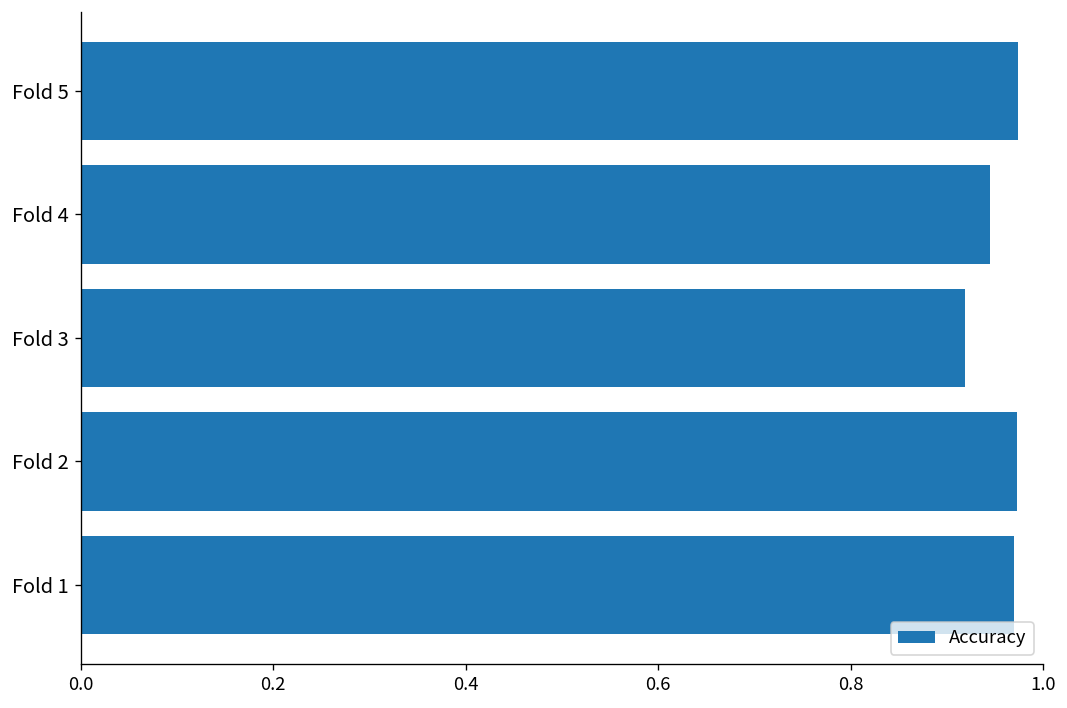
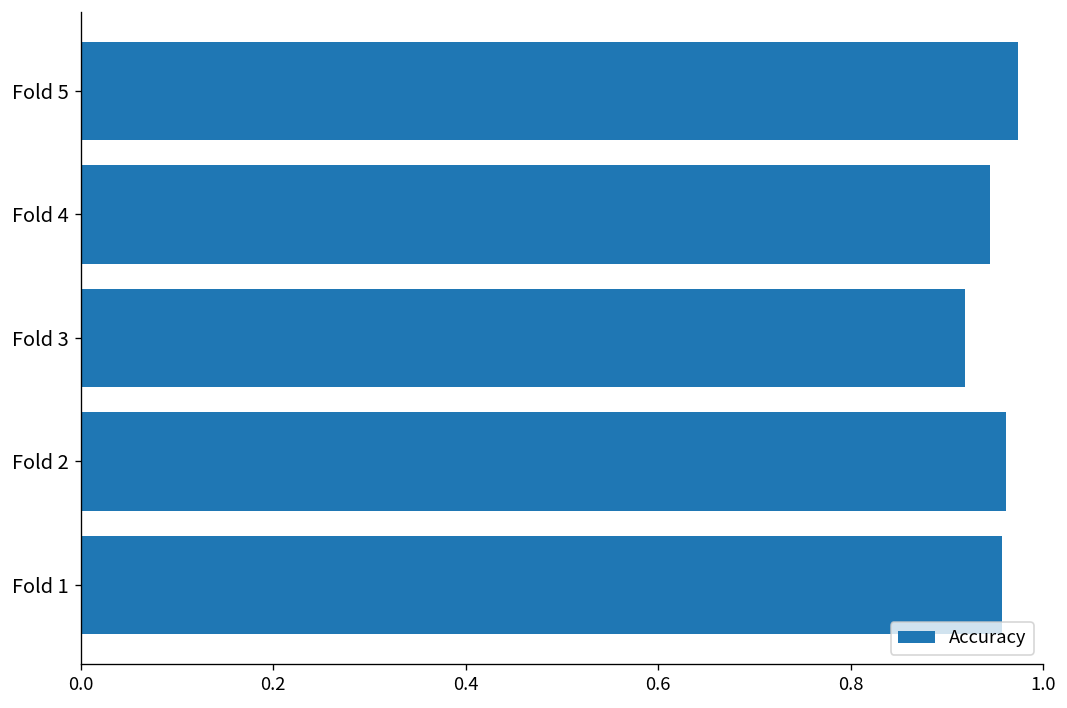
  {
    "Fold 5": 0.97,
    "Fold 4": 0.94,
    "Fold 3": 0.92,
-   "Fold 2": 0.97,
-   "Fold 1": 0.97
+   "Fold 2": 0.96,
+   "Fold 1": 0.96
  }
